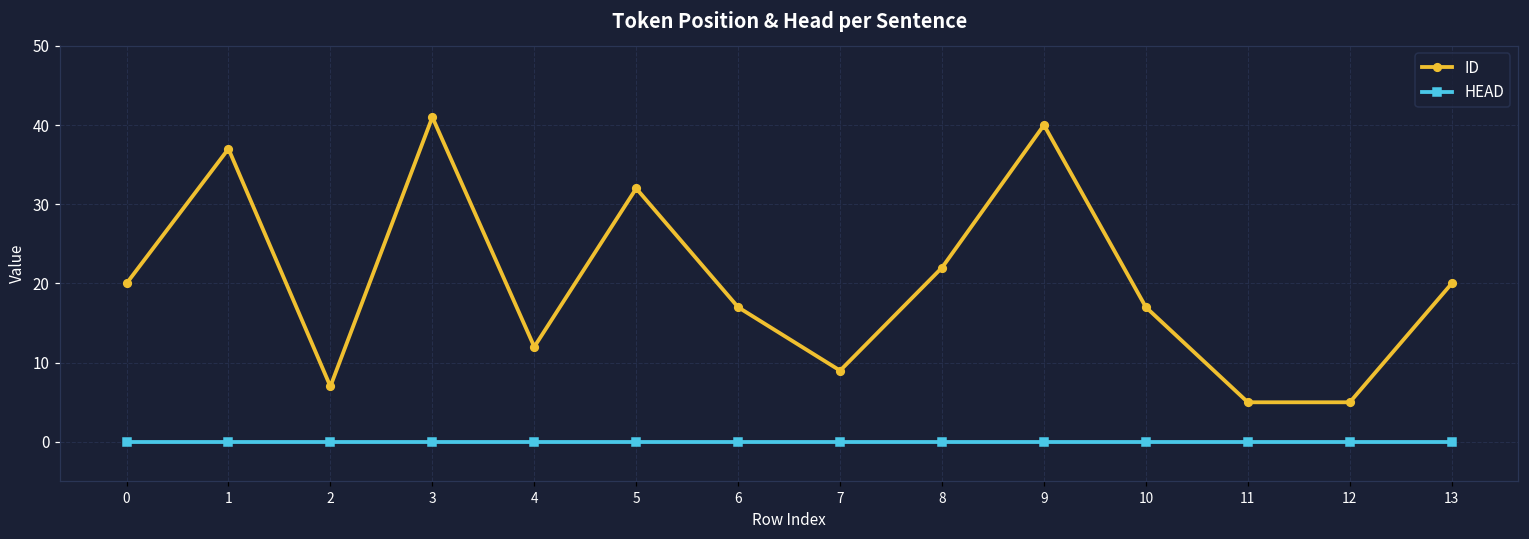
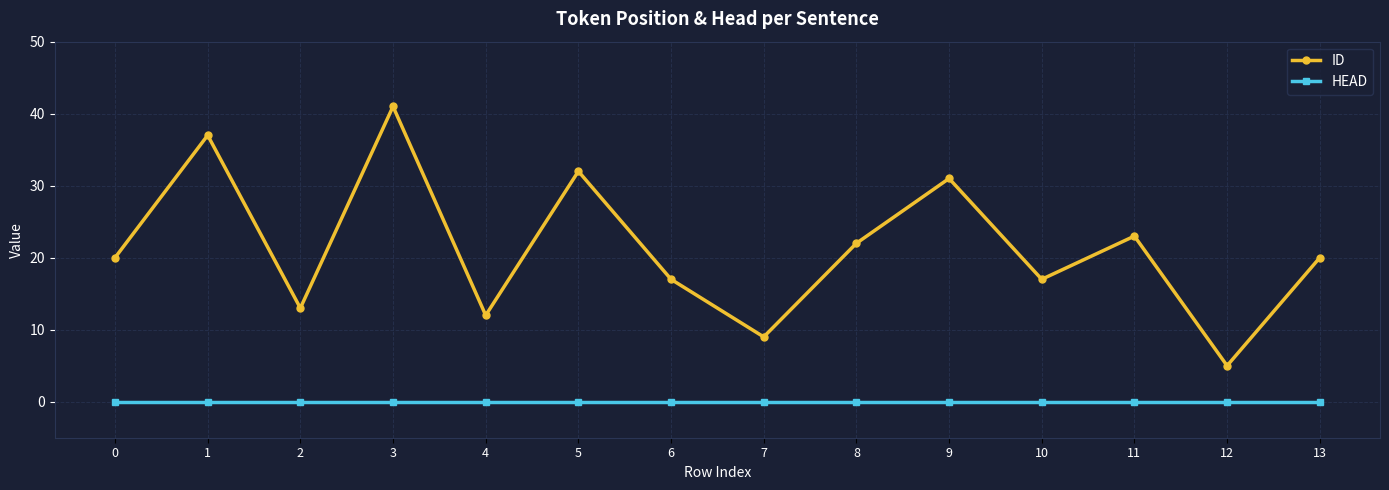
  {
    "ID": {
      "0": 20,
      "1": 37,
-     "2": 7,
+     "2": 13,
      "3": 41,
      "4": 12,
      "5": 32,
      "6": 17,
      "7": 9,
      "8": 22,
-     "9": 40,
+     "9": 31,
      "10": 17,
-     "11": 5,
+     "11": 23,
      "12": 5,
      "13": 20
    },
    "HEAD": {
      "0": 0,
      "1": 0,
      "2": 0,
      "3": 0,
      "4": 0,
      "5": 0,
      "6": 0,
      "7": 0,
      "8": 0,
      "9": 0,
      "10": 0,
      "11": 0,
      "12": 0,
      "13": 0
    }
  }
